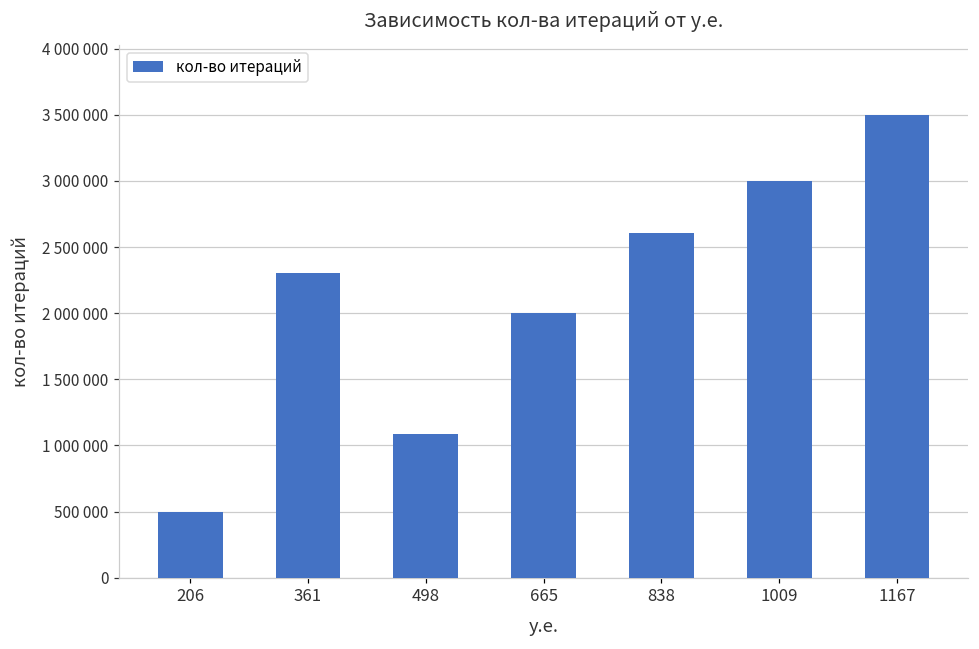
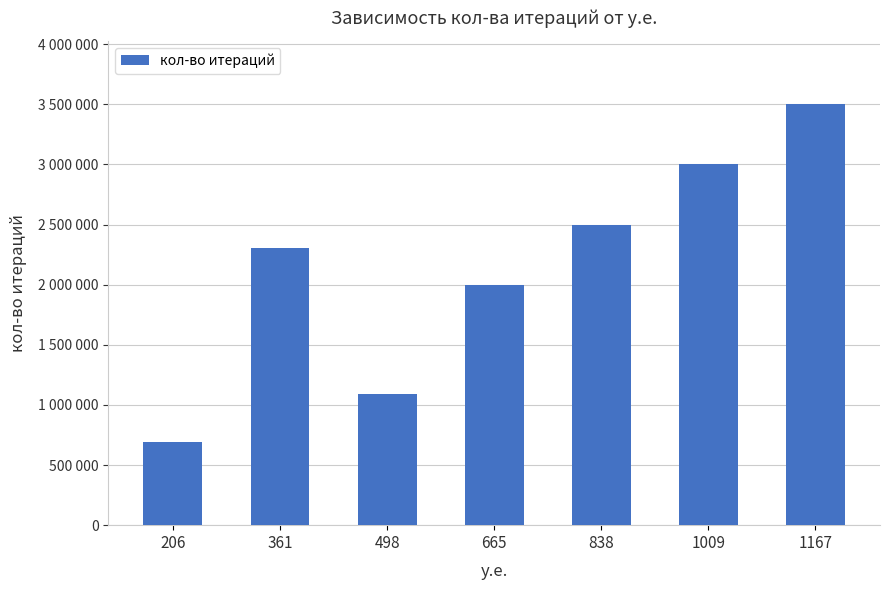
  {
-   "206": 500000,
+   "206": 690000,
    "361": 2300000,
    "498": 1090000,
    "665": 2000000,
-   "838": 2600000,
+   "838": 2500000,
    "1009": 3000000,
    "1167": 3500000
  }
